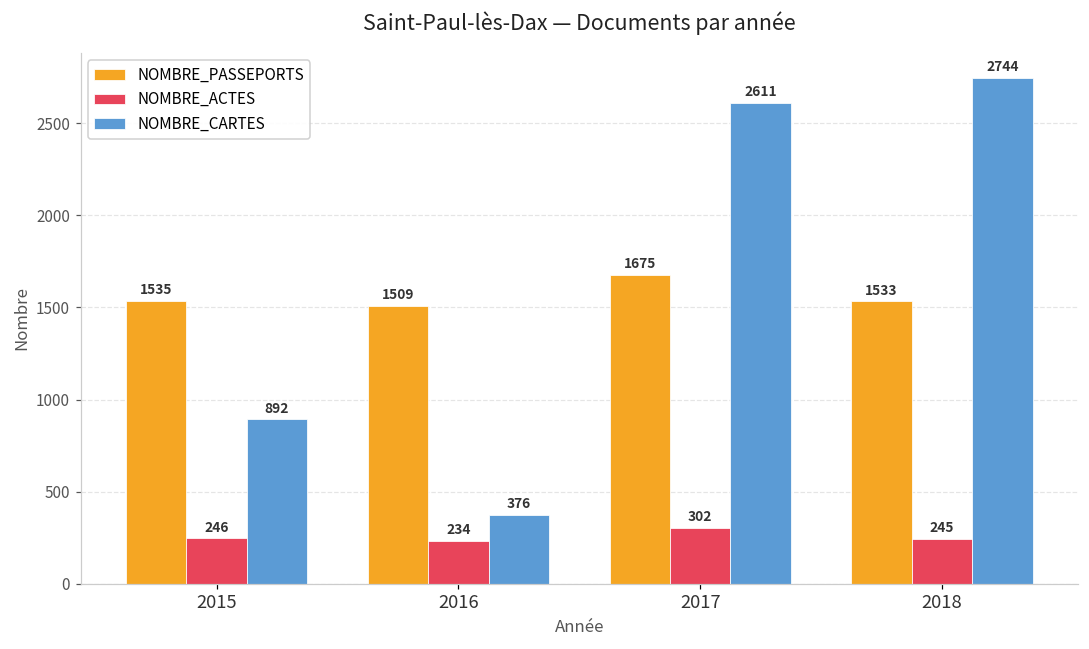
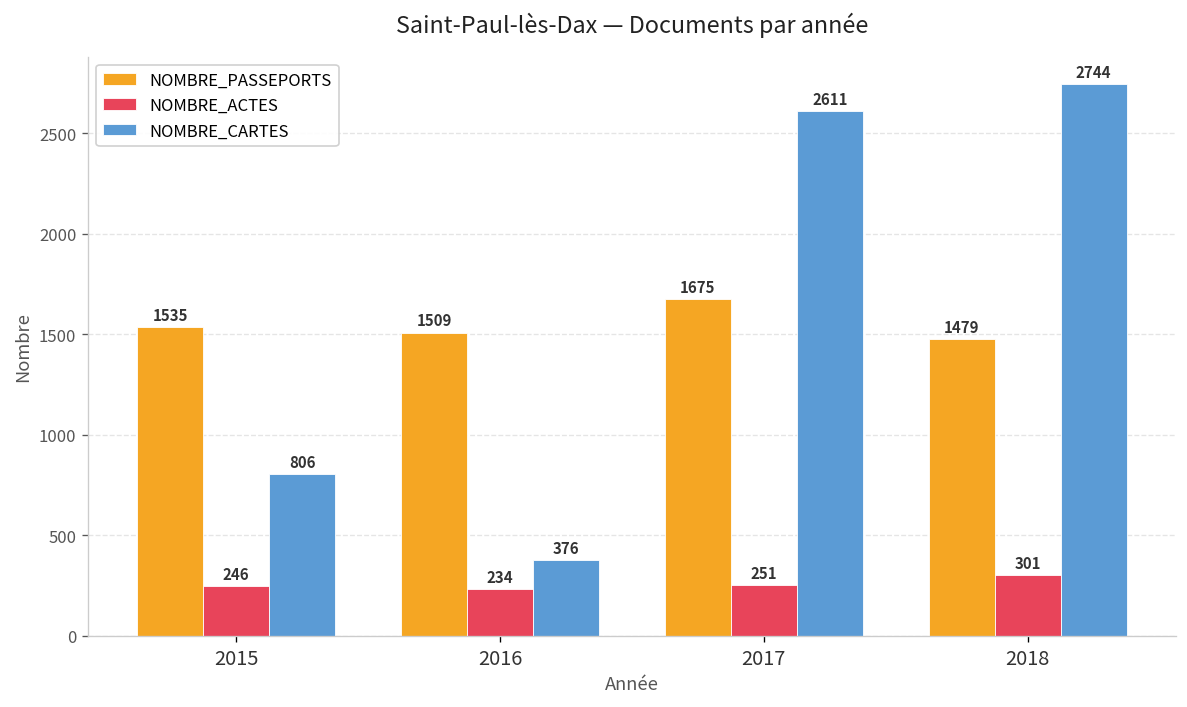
  {
    "NOMBRE_PASSEPORTS": {
      "2015": 1535,
      "2016": 1509,
      "2017": 1675,
-     "2018": 1533
+     "2018": 1479
    },
    "NOMBRE_ACTES": {
      "2015": 246,
      "2016": 234,
-     "2017": 302,
-     "2018": 245
+     "2017": 251,
+     "2018": 301
    },
    "NOMBRE_CARTES": {
-     "2015": 892,
+     "2015": 806,
      "2016": 376,
      "2017": 2611,
      "2018": 2744
    }
  }
